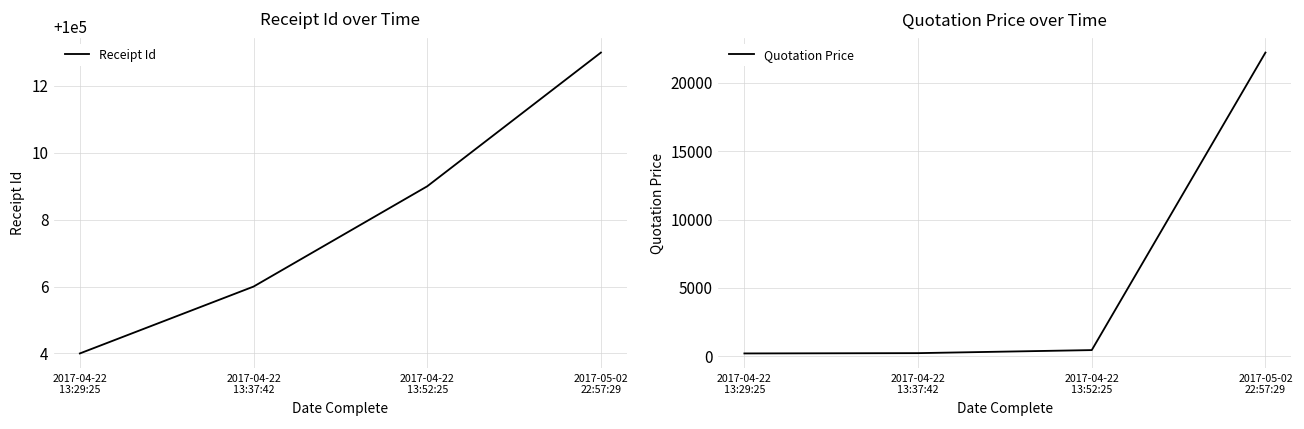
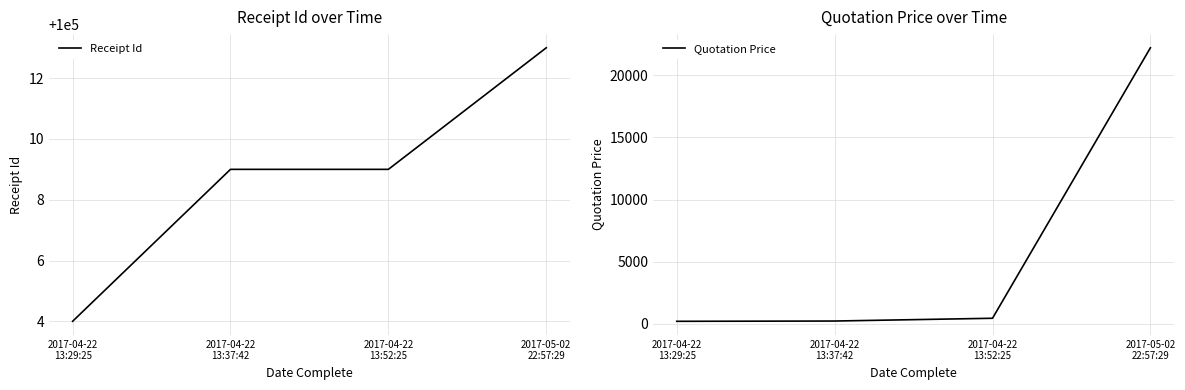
  {
    "Receipt Id over Time": {
      "2017-04-22 13:29:25": 100004,
-     "2017-04-22 13:37:42": 100006,
+     "2017-04-22 13:37:42": 100009,
      "2017-04-22 13:52:25": 100009,
      "2017-05-02 22:57:29": 100013
    },
    "Quotation Price over Time": {
      "2017-04-22 13:29:25": 200,
      "2017-04-22 13:37:42": 200,
      "2017-04-22 13:52:25": 400,
      "2017-05-02 22:57:29": 22200
    }
  }
